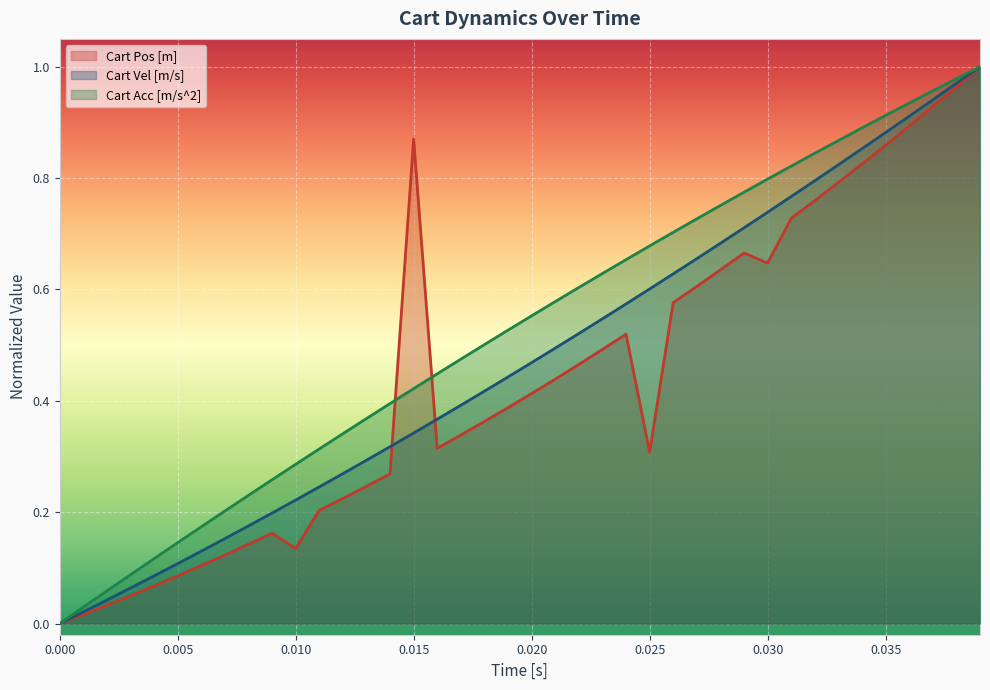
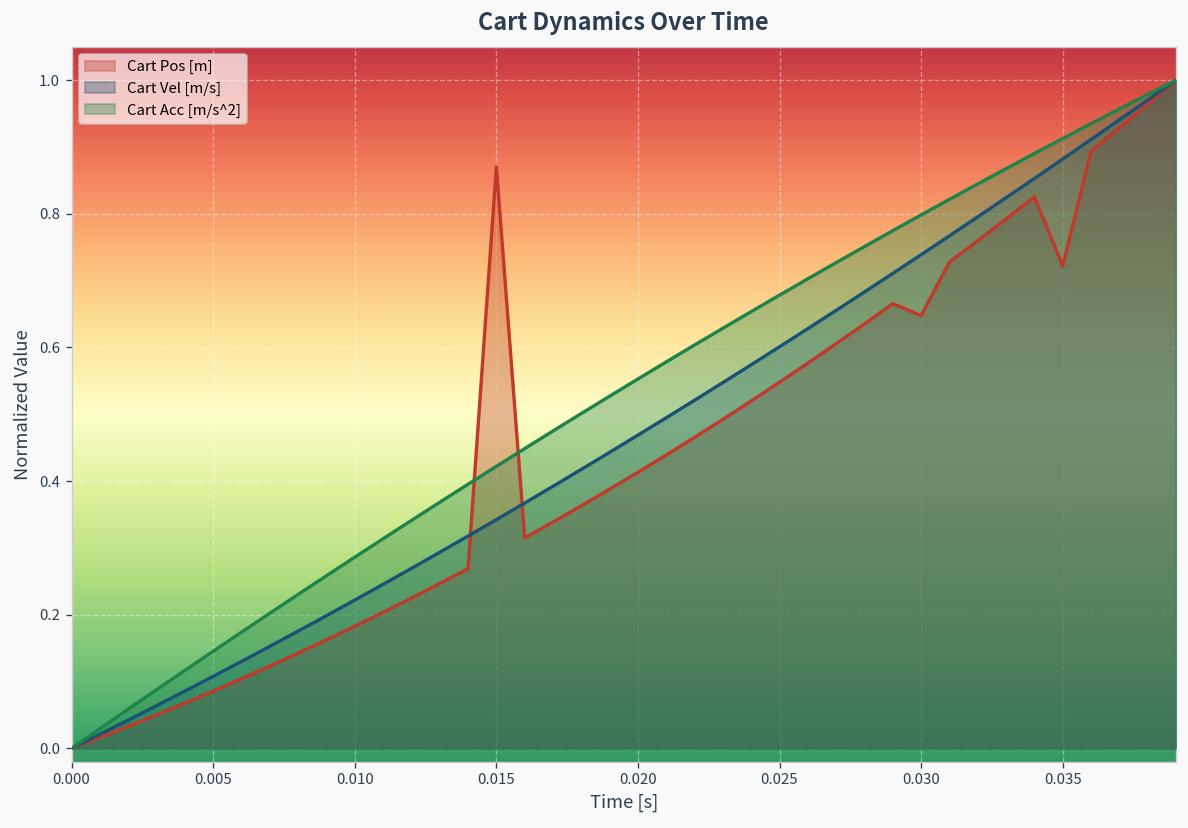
  {
    "Cart Pos [m]": {
      "0.005": 0.09,
-     "0.010": 0.13,
+     "0.010": 0.18,
      "0.015": 0.87,
      "0.020": 0.41,
-     "0.025": 0.31,
+     "0.025": 0.55,
      "0.030": 0.65,
-     "0.035": 0.86
+     "0.035": 0.72
    }
  }
